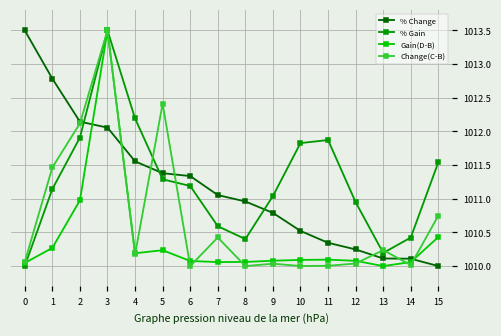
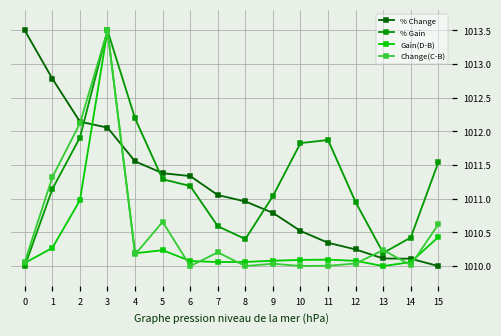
  {
    "Change(C-B)": {
-     "1": 1011.5,
-     "5": 1012.4,
+     "1": 1011.3,
+     "5": 1010.7,
      "6": 1010.0,
-     "7": 1010.4,
+     "7": 1010.2,
      "8": 1010.0,
      "9": 1010.0,
      "10": 1010.0,
      "11": 1010.0,
      "13": 1010.2,
      "14": 1010.0,
-     "15": 1010.8
+     "15": 1010.6
    }
  }
